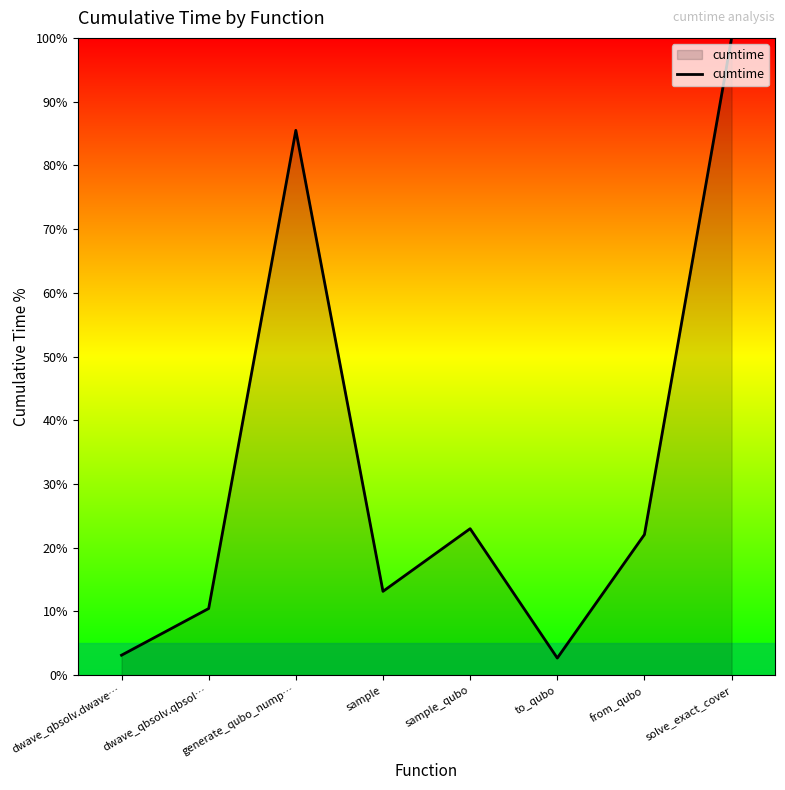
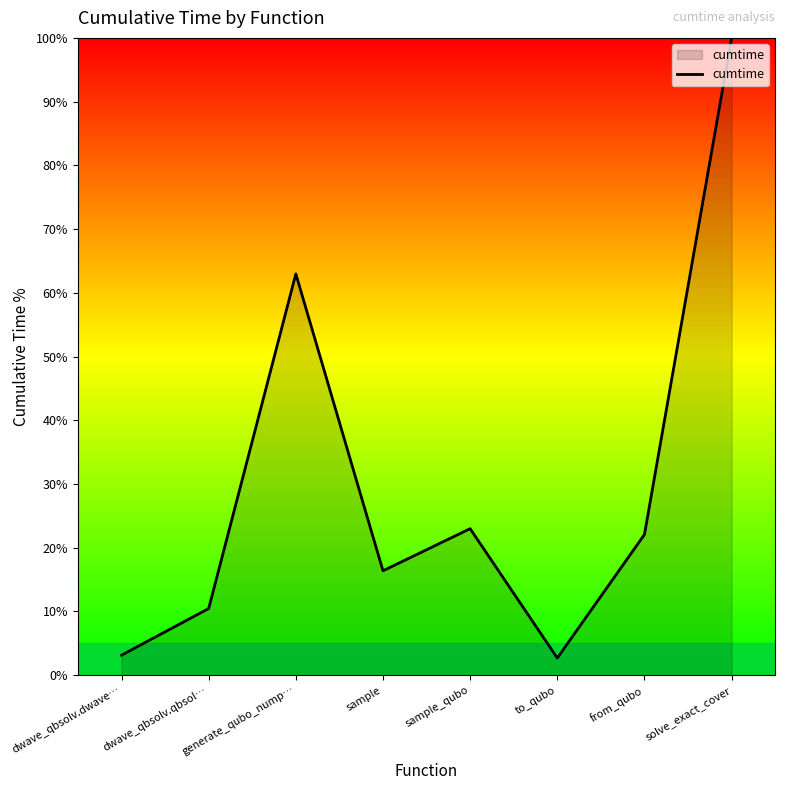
  {
    "dwave_qbsolv.qbsol…": "10%",
-   "generate_qubo_nump…": "85%",
-   "sample": "13%",
+   "generate_qubo_nump…": "63%",
+   "sample": "16%",
    "sample_qubo": "23%",
    "from_qubo": "22%",
    "solve_exact_cover": "100%"
  }
